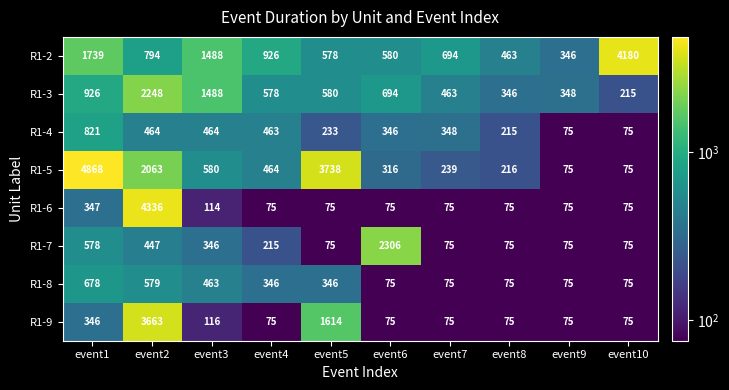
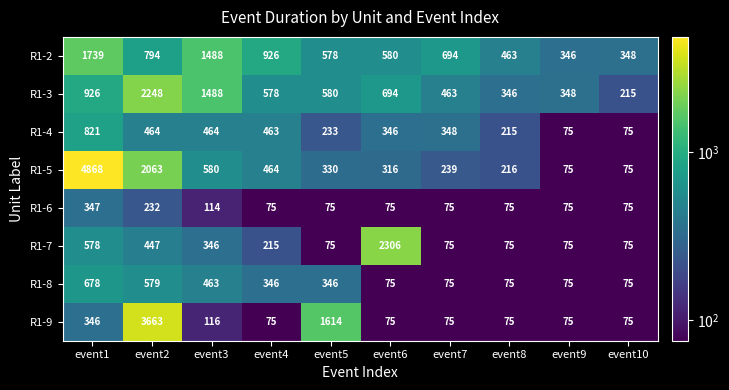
  {
    "R1-2": {
      "event1": 1739,
      "event2": 794,
      "event3": 1488,
      "event4": 926,
      "event5": 578,
      "event6": 580,
      "event7": 694,
      "event8": 463,
      "event9": 346,
-     "event10": 4180
+     "event10": 348
    },
    "R1-3": {
      "event1": 926,
      "event2": 2248,
      "event3": 1488,
      "event4": 578,
      "event5": 580,
      "event6": 694,
      "event7": 463,
      "event8": 346,
      "event9": 348,
      "event10": 215
    },
    "R1-4": {
      "event1": 821,
      "event2": 464,
      "event3": 464,
      "event4": 463,
      "event5": 233,
      "event6": 346,
      "event7": 348,
      "event8": 215,
      "event9": 75,
      "event10": 75
    },
    "R1-5": {
      "event1": 4868,
      "event2": 2063,
      "event3": 580,
      "event4": 464,
-     "event5": 3738,
+     "event5": 330,
      "event6": 316,
      "event7": 239,
      "event8": 216,
      "event9": 75,
      "event10": 75
    },
    "R1-6": {
      "event1": 347,
-     "event2": 4336,
+     "event2": 232,
      "event3": 114,
      "event4": 75,
      "event5": 75,
      "event6": 75,
      "event7": 75,
      "event8": 75,
      "event9": 75,
      "event10": 75
    },
    "R1-7": {
      "event1": 578,
      "event2": 447,
      "event3": 346,
      "event4": 215,
      "event5": 75,
      "event6": 2306,
      "event7": 75,
      "event8": 75,
      "event9": 75,
      "event10": 75
    },
    "R1-8": {
      "event1": 678,
      "event2": 579,
      "event3": 463,
      "event4": 346,
      "event5": 346,
      "event6": 75,
      "event7": 75,
      "event8": 75,
      "event9": 75,
      "event10": 75
    },
    "R1-9": {
      "event1": 346,
      "event2": 3663,
      "event3": 116,
      "event4": 75,
      "event5": 1614,
      "event6": 75,
      "event7": 75,
      "event8": 75,
      "event9": 75,
      "event10": 75
    }
  }
